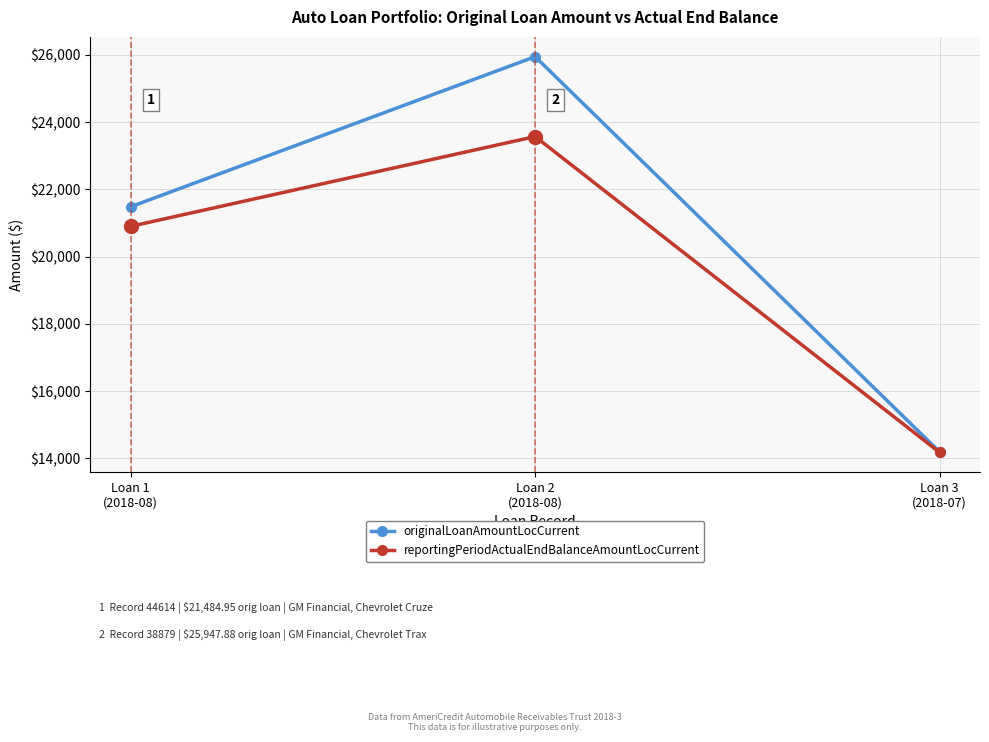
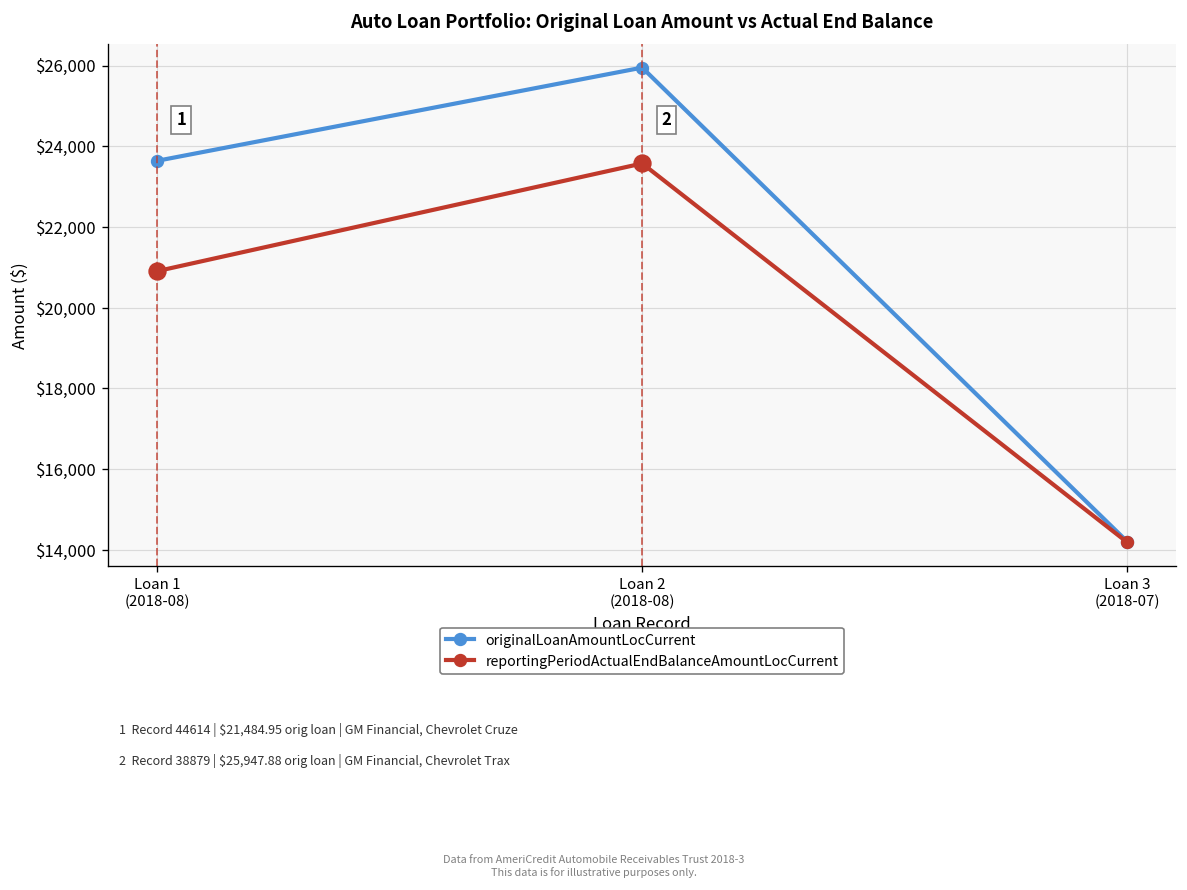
  {
    "originalLoanAmountLocCurrent": {
-     "Loan 1 (2018-08)": "$21,500",
+     "Loan 1 (2018-08)": "$23,600",
      "Loan 2 (2018-08)": "$25,900"
    }
  }
